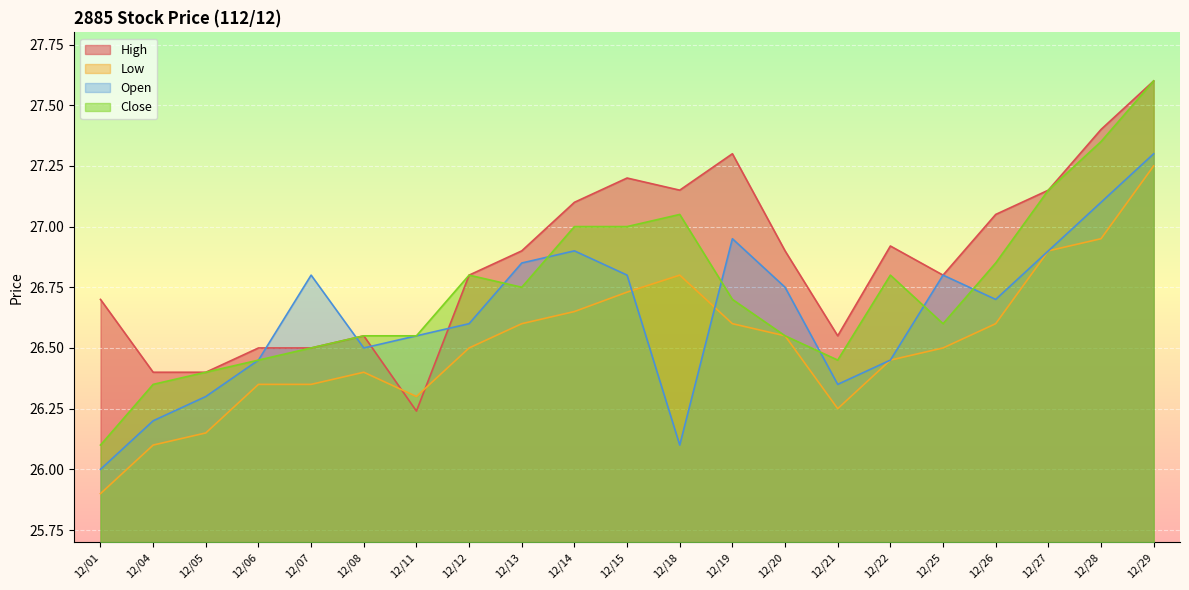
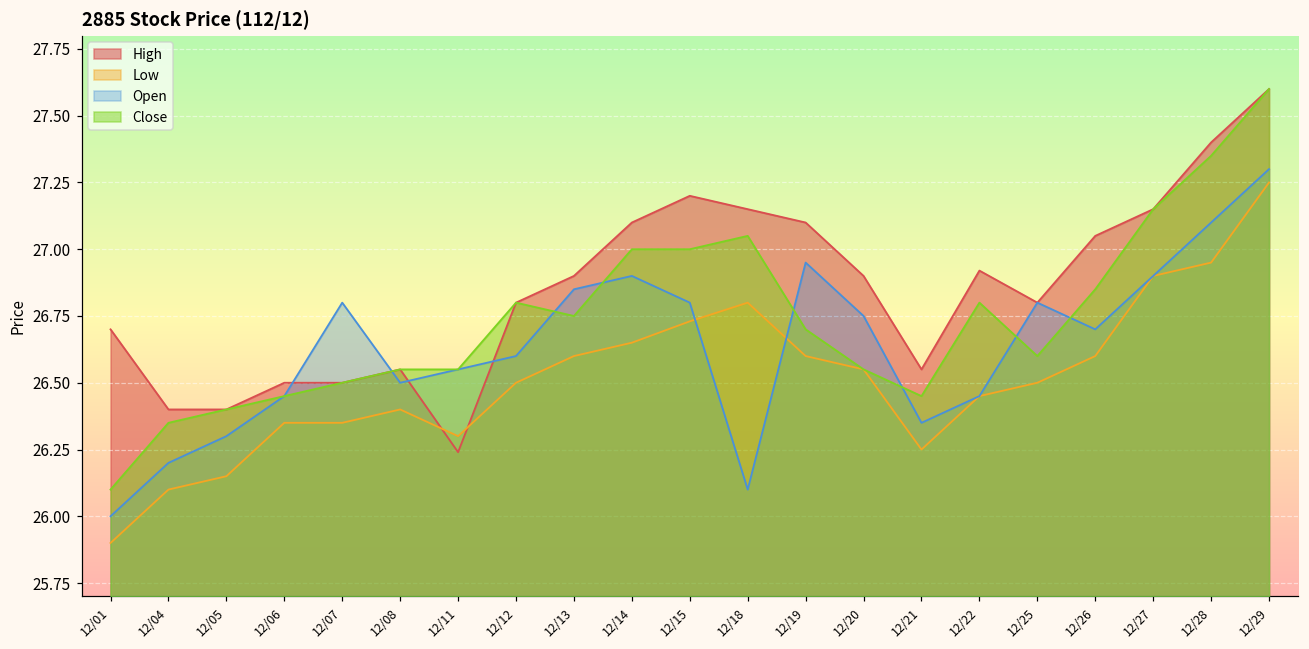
  {
    "High": {
      "12/01": 26.7,
      "12/04": 26.4,
      "12/06": 26.5,
      "12/11": 26.24,
      "12/13": 26.9,
      "12/14": 27.1,
      "12/15": 27.2,
      "12/18": 27.15,
-     "12/19": 27.3,
+     "12/19": 27.1,
      "12/20": 26.9,
      "12/21": 26.55,
      "12/22": 26.92,
      "12/26": 27.05,
      "12/28": 27.4
    },
    "Low": {
      "12/01": 25.9,
      "12/04": 26.1,
      "12/05": 26.15,
      "12/06": 26.35,
      "12/07": 26.35,
      "12/08": 26.4,
      "12/11": 26.3,
      "12/12": 26.5,
      "12/13": 26.6,
      "12/14": 26.65,
      "12/15": 26.73,
      "12/18": 26.8,
      "12/19": 26.6,
      "12/21": 26.25,
      "12/25": 26.5,
      "12/26": 26.6,
      "12/28": 26.95,
      "12/29": 27.25
    },
    "Open": {
      "12/01": 26.0,
      "12/04": 26.2,
      "12/05": 26.3,
      "12/07": 26.8,
      "12/08": 26.5,
      "12/12": 26.6,
      "12/13": 26.85,
      "12/14": 26.9,
      "12/15": 26.8,
      "12/18": 26.1,
      "12/19": 26.95,
      "12/20": 26.75,
      "12/21": 26.35,
      "12/26": 26.7,
      "12/28": 27.1,
      "12/29": 27.3
    },
    "Close": {
      "12/01": 26.1,
      "12/04": 26.35,
      "12/13": 26.75,
      "12/14": 27.0,
      "12/15": 27.0,
      "12/18": 27.05,
      "12/19": 26.7,
      "12/21": 26.45,
      "12/22": 26.8,
      "12/25": 26.6,
      "12/26": 26.85,
      "12/28": 27.35
    }
  }
